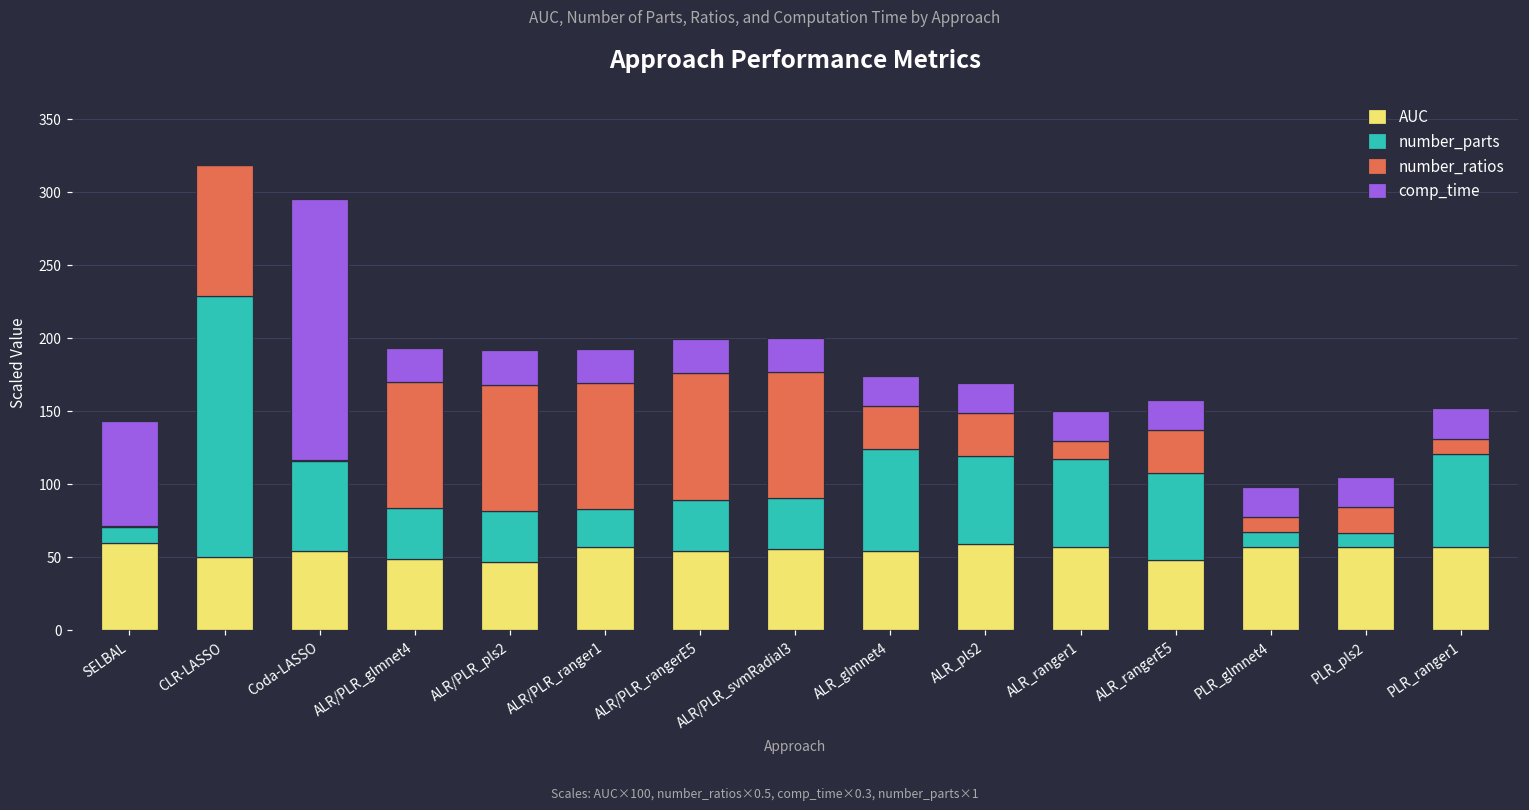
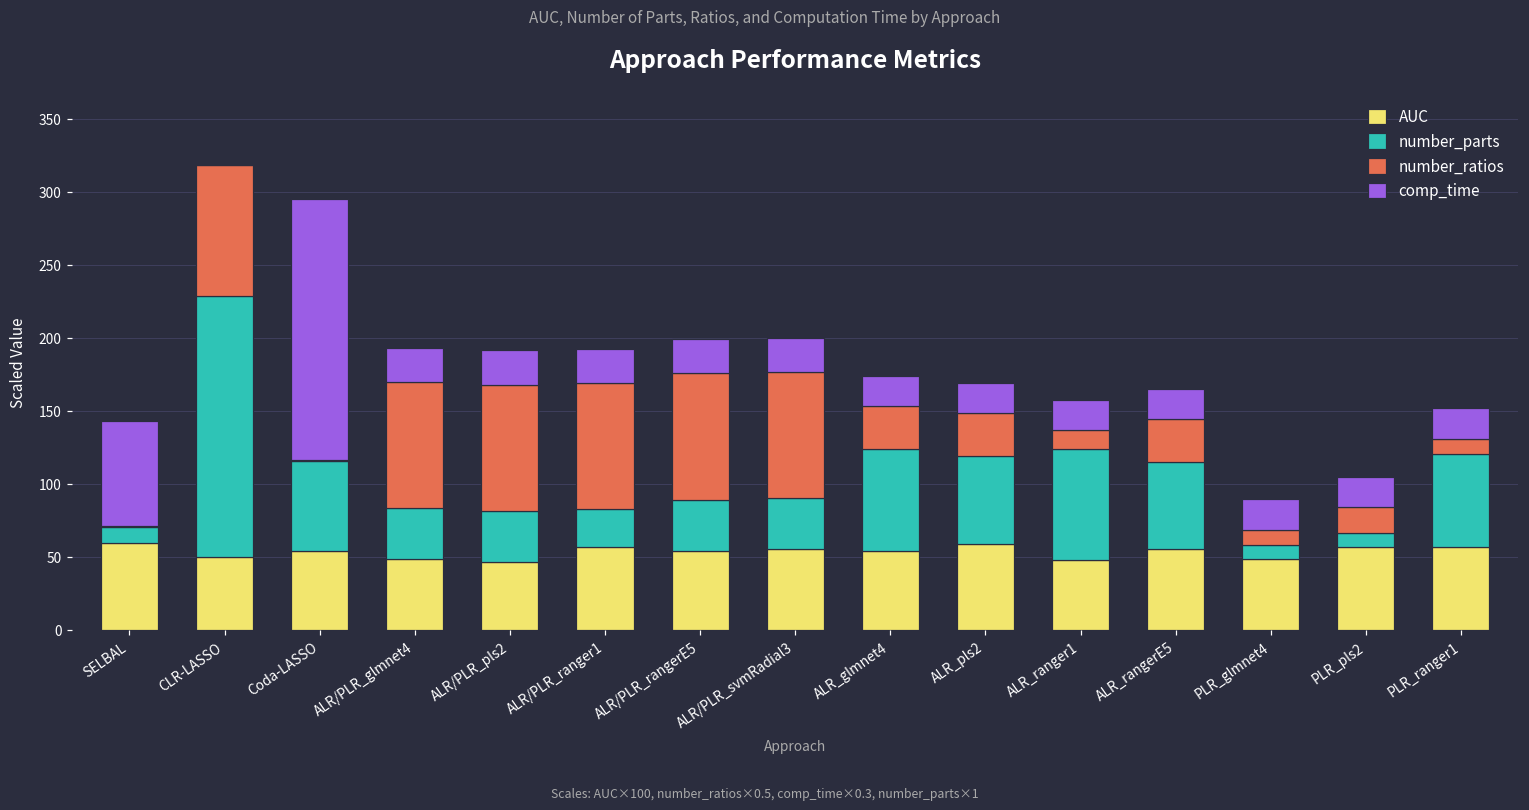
  {
    "AUC": {
      "SELBAL": 60,
      "CLR-LASSO": 50,
      "Coda-LASSO": 54,
      "ALR/PLR_glmnet4": 48,
      "ALR/PLR_pls2": 47,
      "ALR/PLR_ranger1": 57,
      "ALR/PLR_rangerE5": 54,
      "ALR/PLR_svmRadial3": 55,
      "ALR_glmnet4": 54,
      "ALR_pls2": 59,
-     "ALR_ranger1": 57,
-     "ALR_rangerE5": 48,
-     "PLR_glmnet4": 57,
+     "ALR_ranger1": 48,
+     "ALR_rangerE5": 55,
+     "PLR_glmnet4": 48,
      "PLR_pls2": 56,
      "PLR_ranger1": 57
    },
    "number_parts": {
      "SELBAL": 11,
      "CLR-LASSO": 179,
      "Coda-LASSO": 62,
      "ALR/PLR_glmnet4": 35,
      "ALR/PLR_pls2": 35,
      "ALR/PLR_ranger1": 26,
      "ALR/PLR_rangerE5": 35,
      "ALR/PLR_svmRadial3": 35,
      "ALR_glmnet4": 70,
      "ALR_pls2": 60,
-     "ALR_ranger1": 60,
+     "ALR_ranger1": 76,
      "ALR_rangerE5": 60,
      "PLR_glmnet4": 10,
      "PLR_pls2": 10,
      "PLR_ranger1": 64
    },
    "number_ratios": {
      "CLR-LASSO": 90,
      "ALR/PLR_glmnet4": 87,
      "ALR/PLR_pls2": 87,
      "ALR/PLR_ranger1": 87,
      "ALR/PLR_rangerE5": 87,
      "ALR/PLR_svmRadial3": 87,
      "ALR_glmnet4": 30,
      "ALR_pls2": 30,
      "ALR_ranger1": 13,
      "ALR_rangerE5": 30,
      "PLR_glmnet4": 11,
      "PLR_pls2": 18,
      "PLR_ranger1": 11
    },
    "comp_time": {
      "SELBAL": 72,
      "Coda-LASSO": 179,
      "ALR/PLR_glmnet4": 23,
      "ALR/PLR_pls2": 23,
      "ALR/PLR_ranger1": 23,
      "ALR/PLR_rangerE5": 23,
      "ALR/PLR_svmRadial3": 23,
      "ALR_glmnet4": 21,
      "ALR_pls2": 21,
      "ALR_ranger1": 21,
      "ALR_rangerE5": 21,
      "PLR_glmnet4": 21,
      "PLR_pls2": 21,
      "PLR_ranger1": 21
    }
  }
